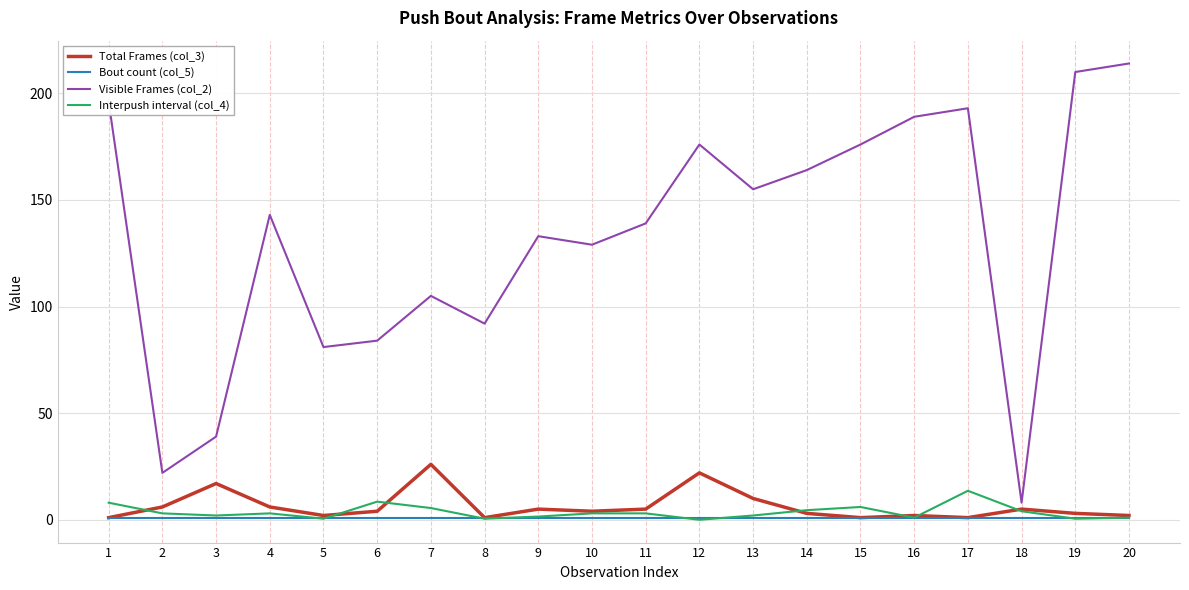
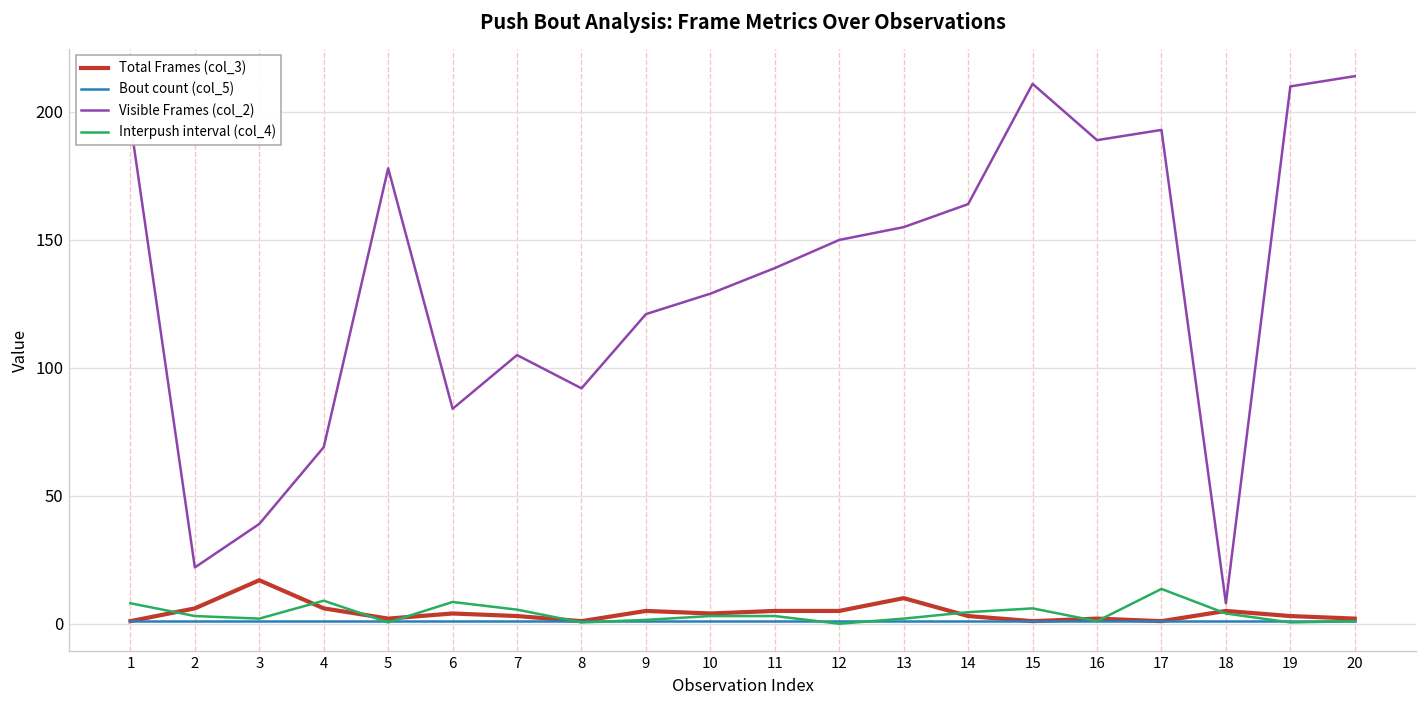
  {
    "Total Frames (col_3)": {
      "2": 6,
      "3": 17,
      "4": 6,
      "6": 4,
-     "7": 26,
+     "7": 3,
      "9": 5,
      "11": 5,
-     "12": 22,
+     "12": 5,
      "13": 10,
      "14": 3,
      "19": 3
    },
    "Bout count (col_5)": {
      "2": 1,
      "4": 1,
      "6": 1,
      "7": 1,
      "10": 1,
      "11": 1,
      "14": 1,
      "18": 1
    },
    "Visible Frames (col_2)": {
      "2": 22,
      "3": 39,
-     "4": 143,
-     "5": 81,
+     "4": 69,
+     "5": 178,
      "6": 84,
      "7": 105,
      "8": 92,
-     "9": 133,
+     "9": 121,
      "10": 129,
      "11": 139,
-     "12": 176,
+     "12": 150,
      "13": 155,
      "14": 164,
-     "15": 176,
+     "15": 211,
      "16": 189,
      "17": 193,
      "18": 8,
      "19": 210,
      "20": 214
    },
    "Interpush interval (col_4)": {
      "1": 8,
      "2": 3,
-     "4": 3,
+     "4": 9,
      "6": 9,
      "7": 6,
      "11": 3,
      "14": 5,
      "15": 6,
      "17": 14
    }
  }
